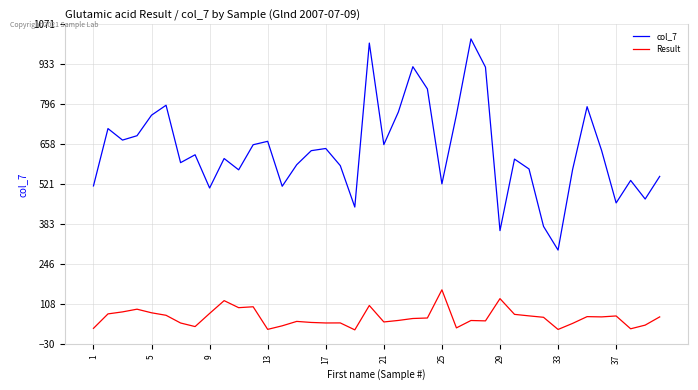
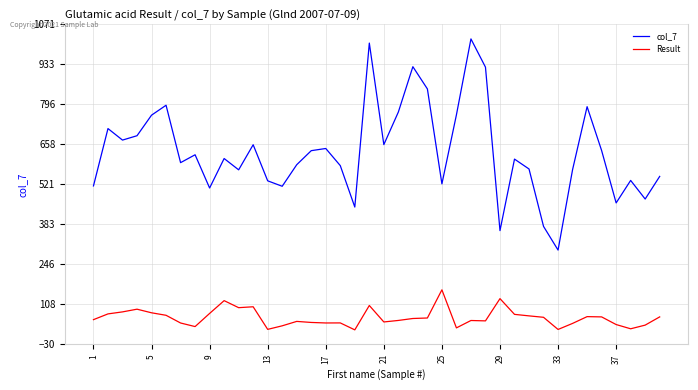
  {
    "col_7": {
      "1": 520,
      "5": 760,
      "9": 510,
-     "13": 670,
+     "13": 530,
      "17": 640,
      "21": 660,
      "25": 520,
      "29": 360,
      "33": 290,
      "37": 460
    },
    "Result": {
-     "1": 30,
+     "1": 60,
      "5": 80,
      "9": 80,
      "13": 20,
      "17": 40,
      "21": 50,
      "25": 160,
      "29": 130,
      "33": 20,
-     "37": 70
+     "37": 40
    }
  }
